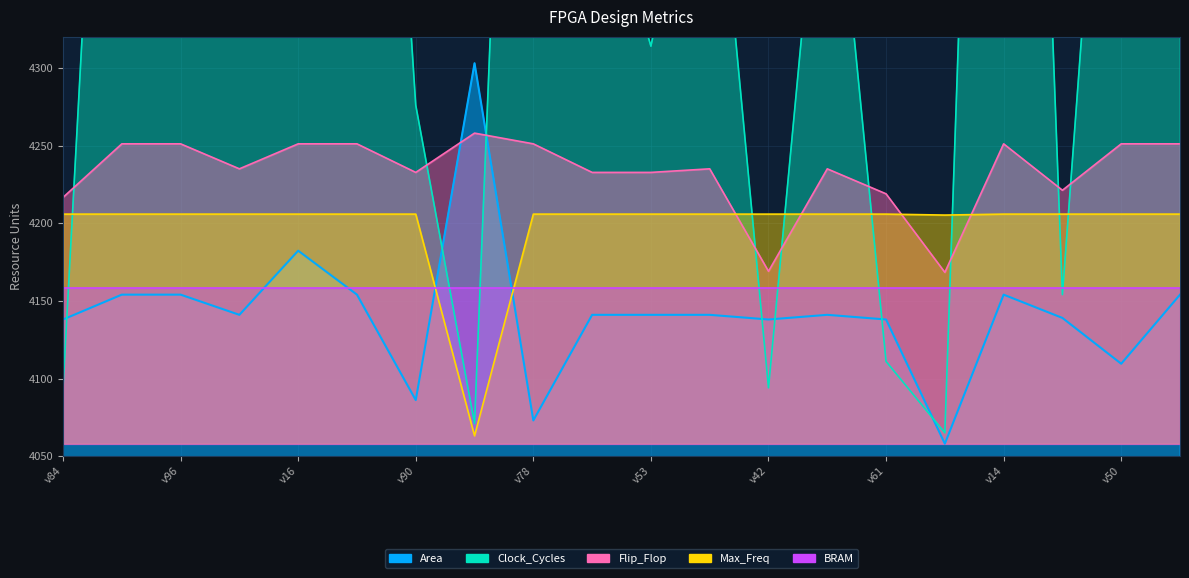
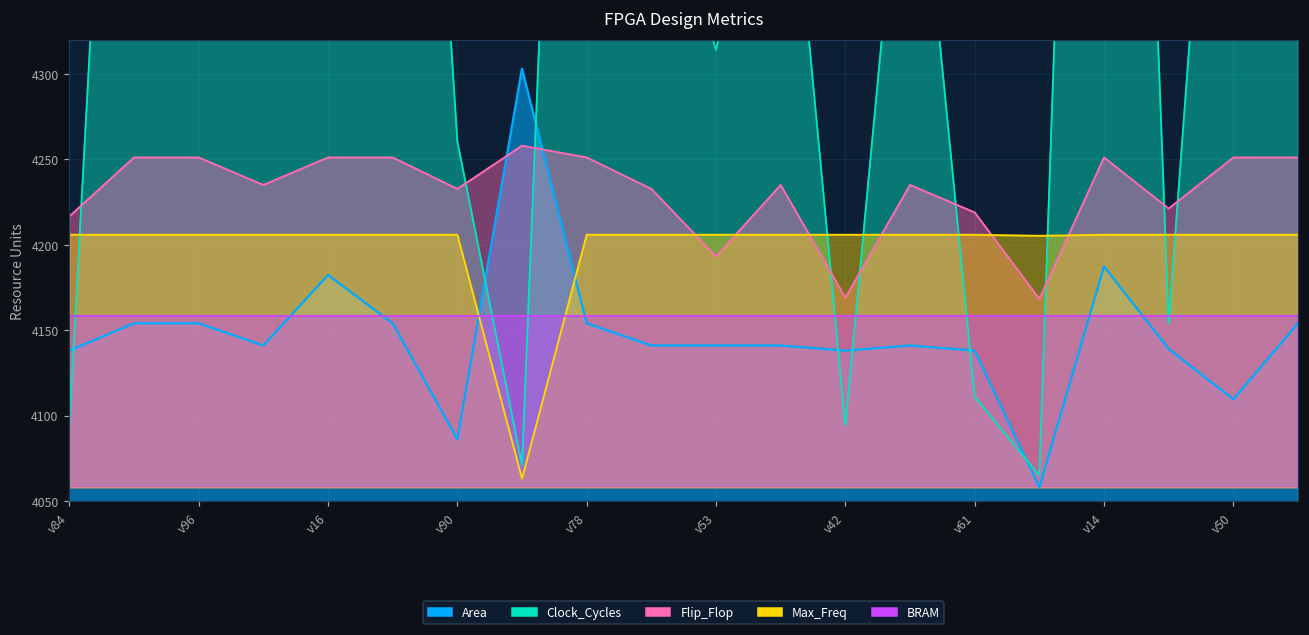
  {
    "Area": {
      "v84": 4138,
      "v96": 4154,
      "v16": 4182,
      "v90": 4086,
-     "v78": 4073,
+     "v78": 4154,
      "v53": 4141,
      "v42": 4138,
      "v61": 4138,
-     "v14": 4154,
+     "v14": 4187,
      "v50": 4110
    },
    "Clock_Cycles": {
      "v84": 4094,
-     "v90": 4276,
+     "v90": 4261,
      "v53": 4314,
      "v42": 4094,
      "v61": 4111
    },
    "Flip_Flop": {
      "v84": 4217,
      "v96": 4251,
      "v16": 4251,
      "v90": 4233,
      "v78": 4251,
-     "v53": 4233,
+     "v53": 4193,
      "v42": 4169,
      "v61": 4219,
      "v14": 4251,
      "v50": 4251
    },
    "Max_Freq": {
      "v84": 4206,
      "v96": 4206,
      "v16": 4206,
      "v90": 4206,
      "v78": 4206,
      "v53": 4206,
      "v42": 4206,
      "v61": 4206,
      "v14": 4206,
      "v50": 4206
    },
    "BRAM": {
      "v84": 4158,
      "v96": 4158,
      "v16": 4158,
      "v90": 4158,
      "v78": 4158,
      "v53": 4158,
      "v42": 4158,
      "v61": 4158,
      "v14": 4158,
      "v50": 4158
    }
  }
